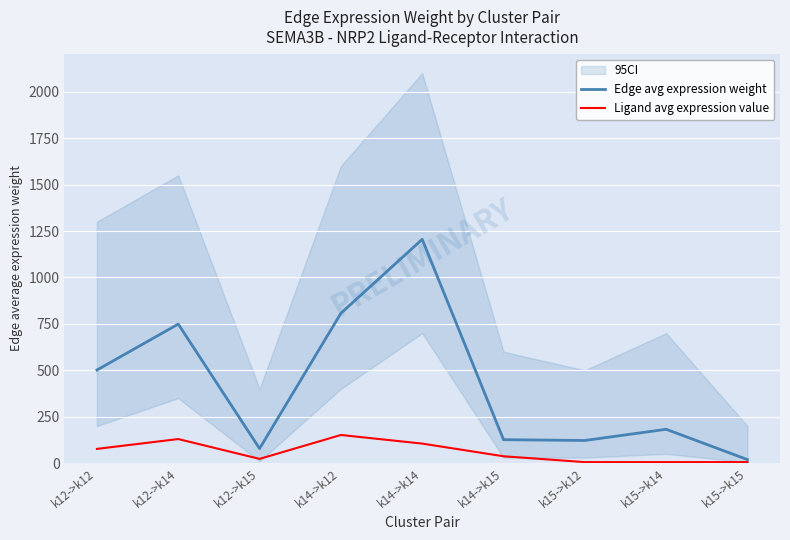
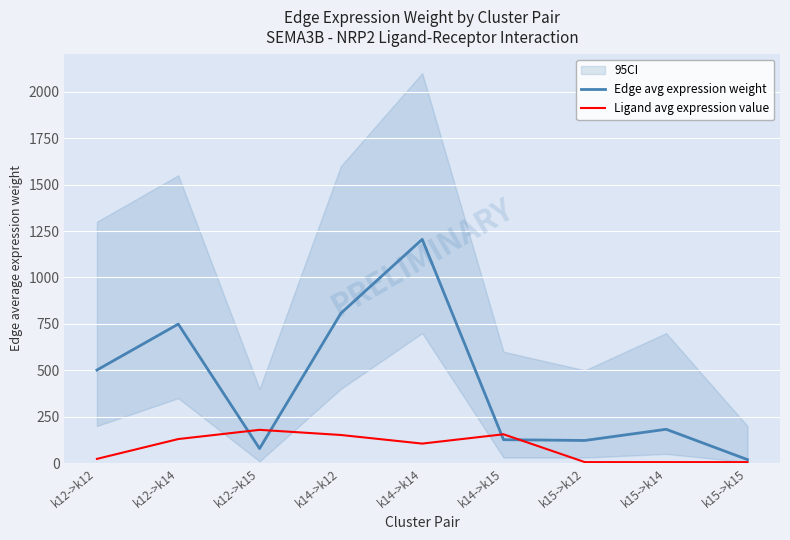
  {
    "Ligand avg expression value": {
-     "k12->k12": 80,
+     "k12->k12": 20,
      "k12->k14": 130,
-     "k12->k15": 20,
+     "k12->k15": 180,
      "k14->k12": 150,
      "k14->k14": 110,
-     "k14->k15": 40,
+     "k14->k15": 160,
      "k15->k12": 10,
      "k15->k14": 10
    }
  }
